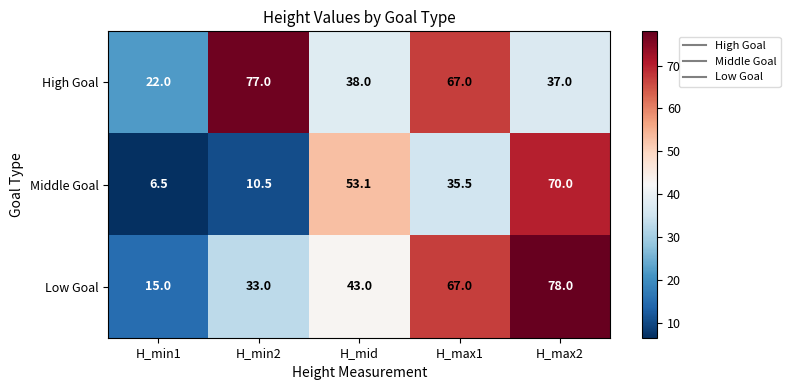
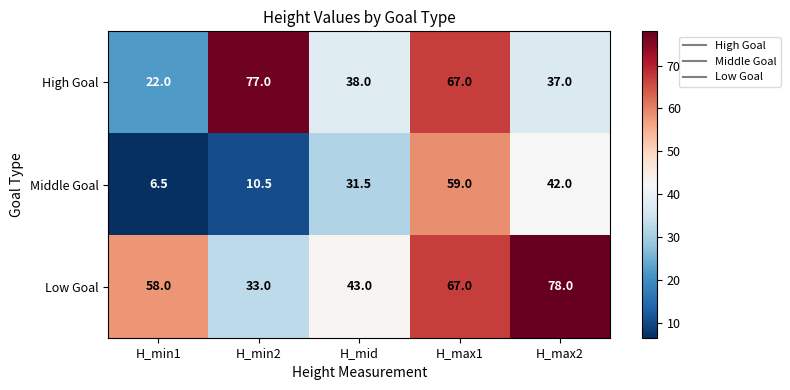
  {
    "Middle Goal": {
-     "H_mid": 53.1,
-     "H_max1": 35.5,
-     "H_max2": 70.0
+     "H_mid": 31.5,
+     "H_max1": 59.0,
+     "H_max2": 42.0
    },
    "Low Goal": {
-     "H_min1": 15.0
+     "H_min1": 58.0
    }
  }
